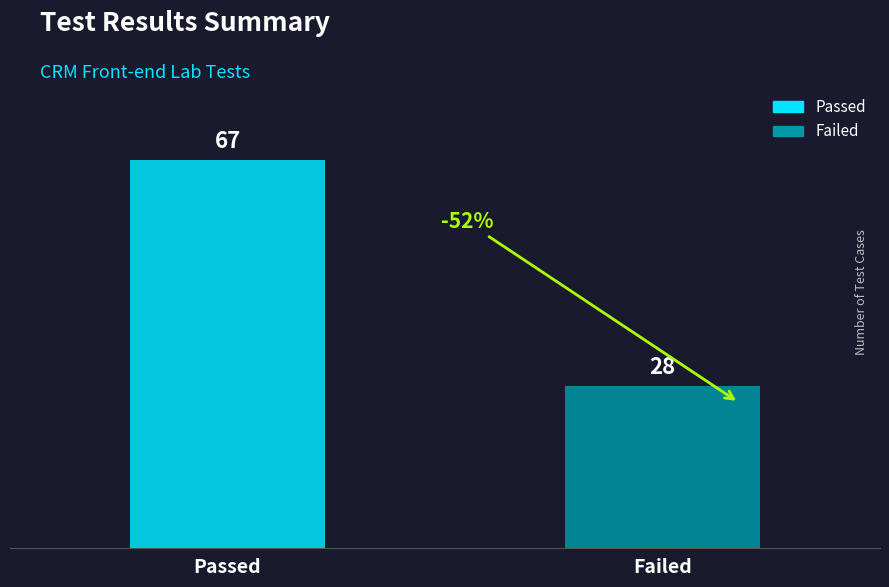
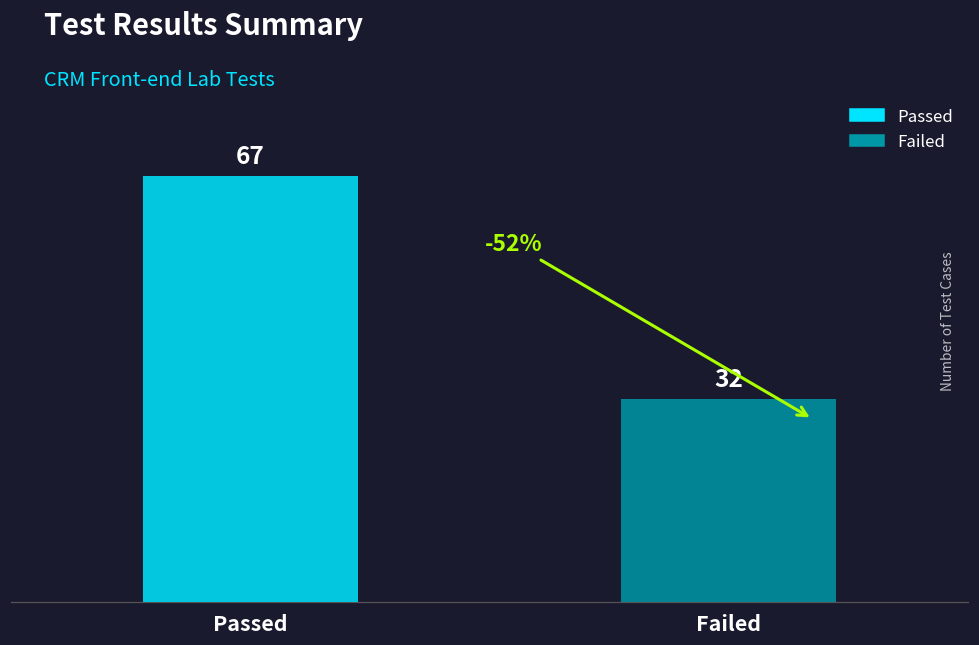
  {
    "Passed": 67,
-   "Failed": 28
+   "Failed": 32
  }
